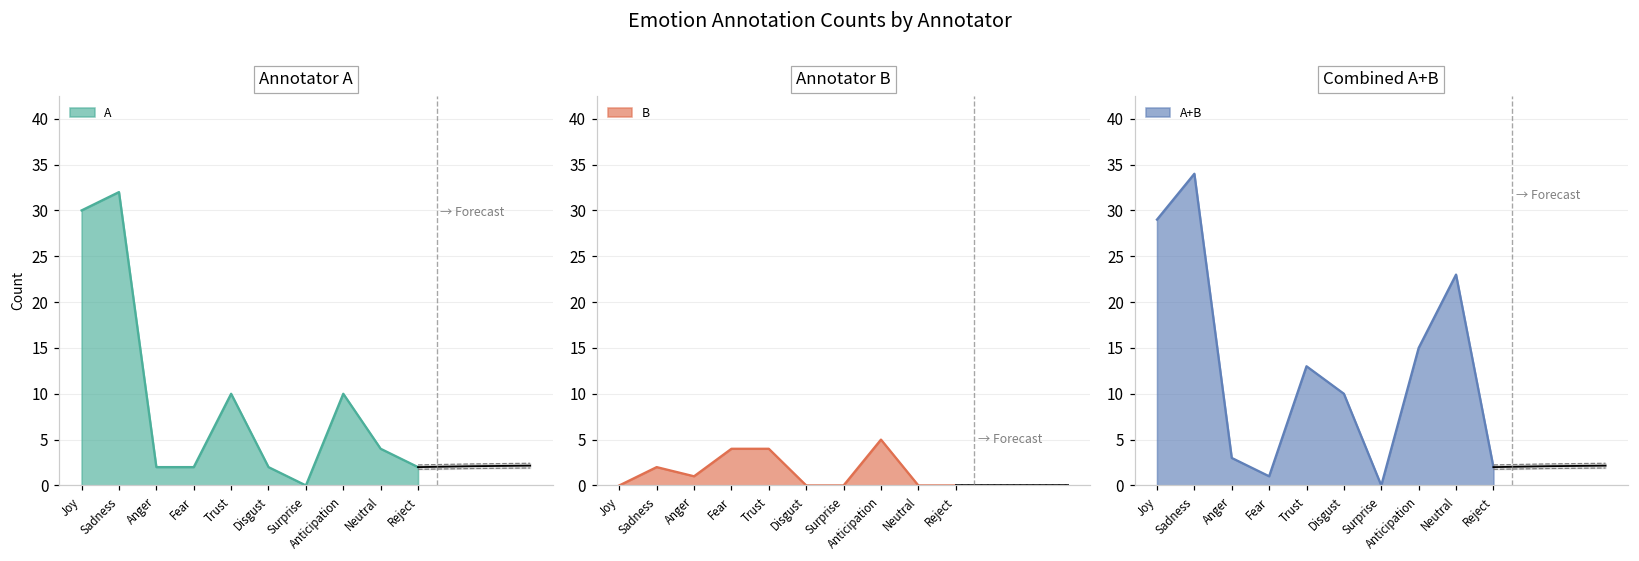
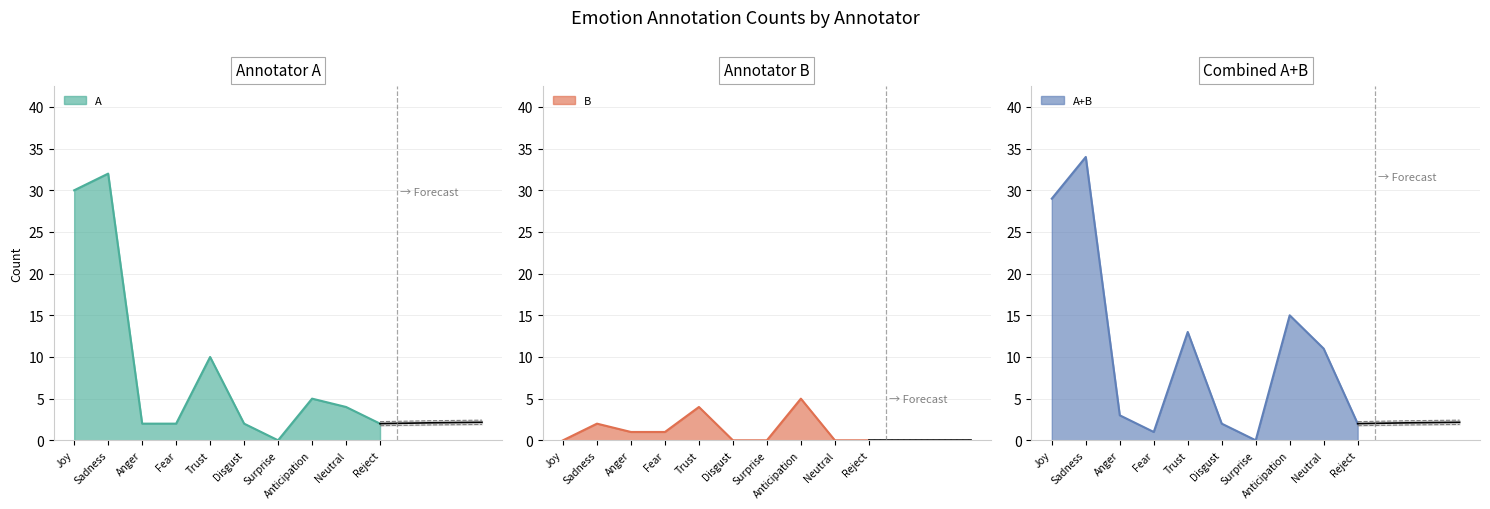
  {
    "Annotator A": {
      "A": {
        "Joy": 30,
        "Sadness": 32,
        "Anger": 2,
        "Fear": 2,
        "Trust": 10,
        "Disgust": 2,
        "Surprise": 0,
-       "Anticipation": 10,
+       "Anticipation": 5,
        "Neutral": 4
      }
    },
    "Annotator B": {
      "B": {
        "Joy": 0,
        "Sadness": 2,
        "Anger": 1,
-       "Fear": 4,
+       "Fear": 1,
        "Trust": 4,
        "Disgust": 0,
        "Surprise": 0,
        "Anticipation": 5,
        "Neutral": 0
      }
    },
    "Combined A+B": {
      "A+B": {
        "Joy": 29,
        "Sadness": 34,
        "Anger": 3,
        "Fear": 1,
        "Trust": 13,
-       "Disgust": 10,
+       "Disgust": 2,
        "Surprise": 0,
        "Anticipation": 15,
-       "Neutral": 23
+       "Neutral": 11
      }
    }
  }
